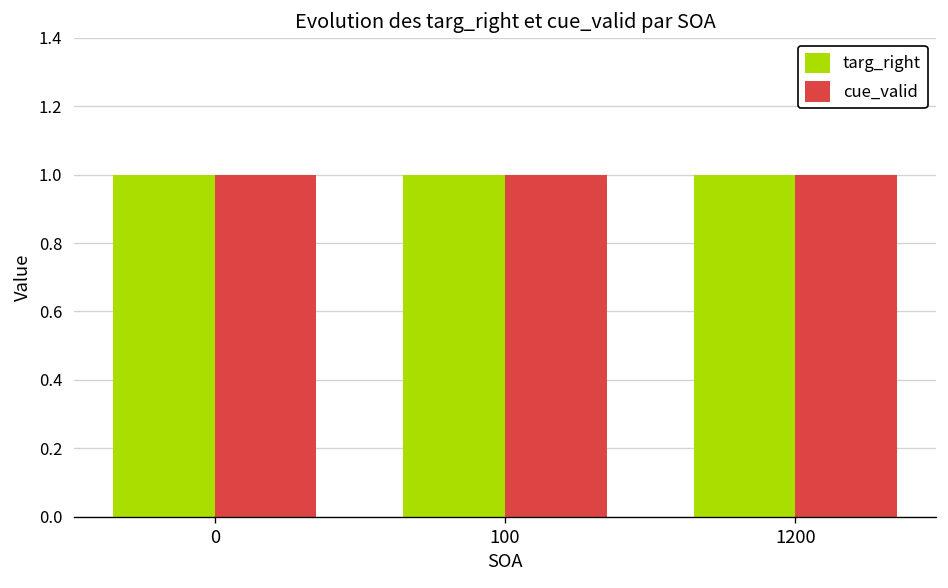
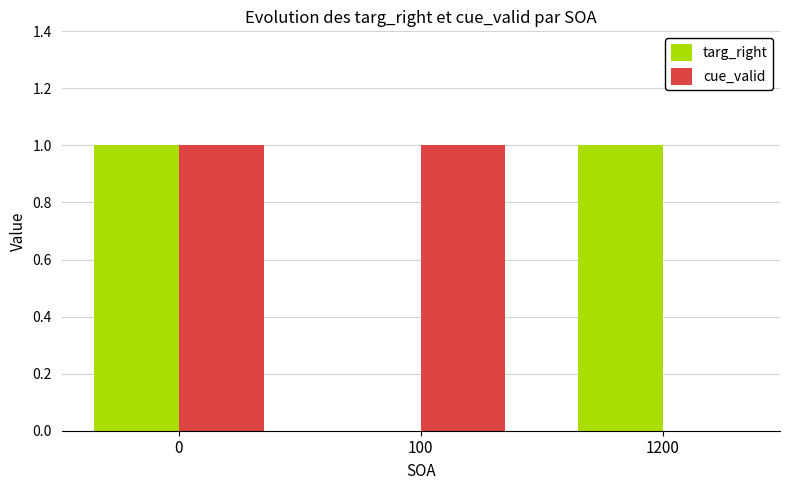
  {
    "targ_right": {
      "0": 1,
-     "100": 1,
+     "100": 0,
      "1200": 1
    },
    "cue_valid": {
      "0": 1,
      "100": 1,
-     "1200": 1
+     "1200": 0
    }
  }
